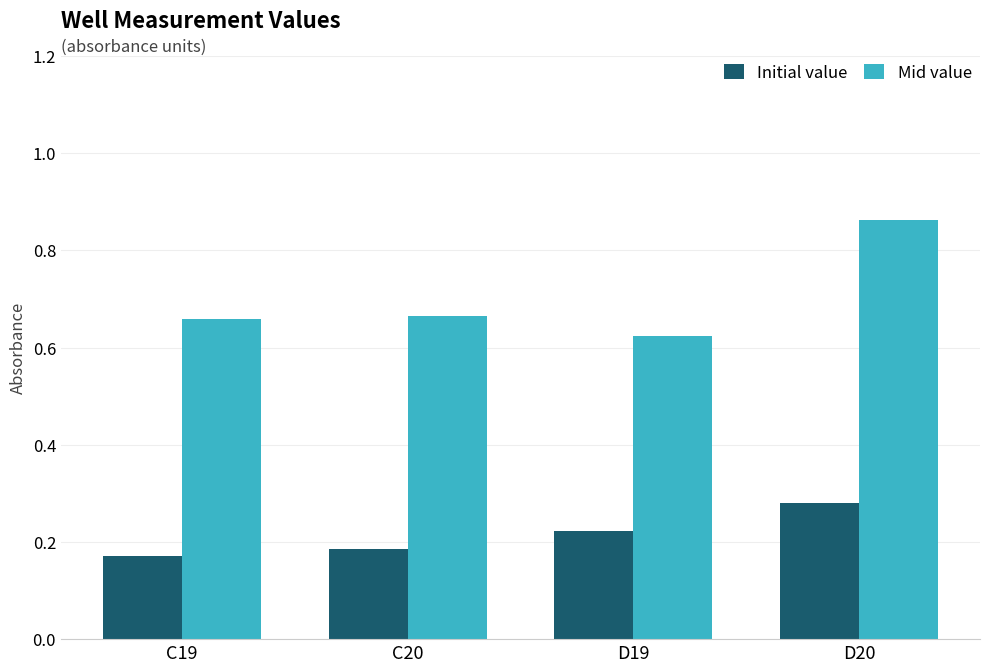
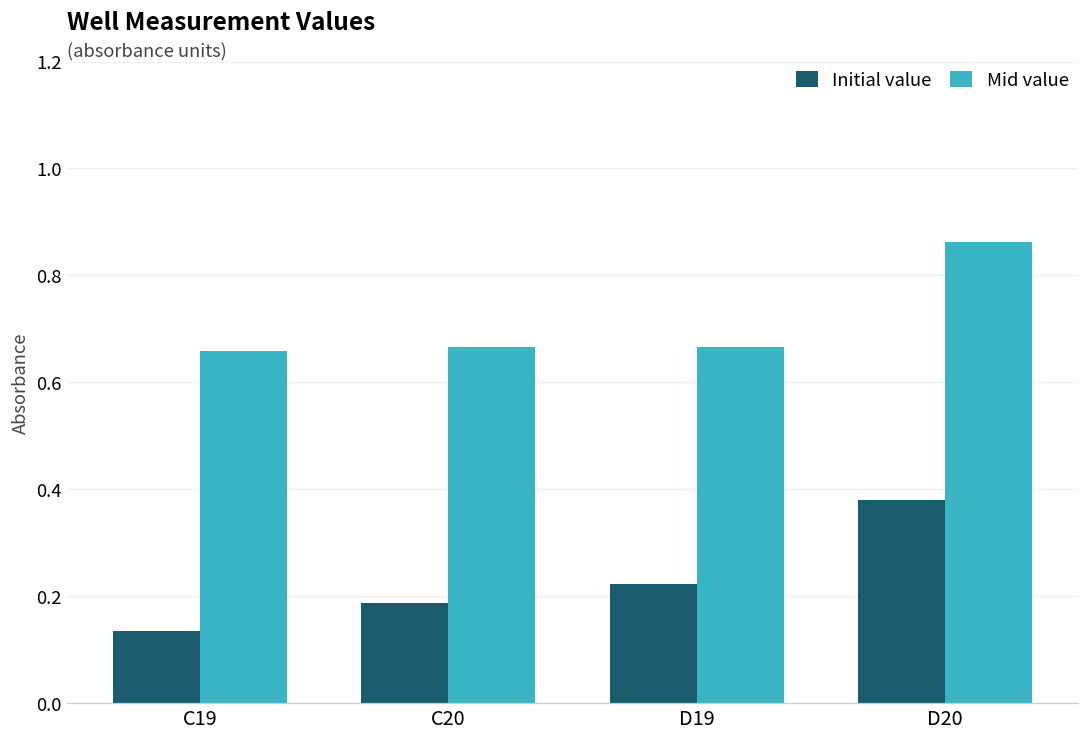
  {
    "Initial value": {
-     "C19": 0.17,
+     "C19": 0.14,
      "C20": 0.19,
      "D19": 0.22,
-     "D20": 0.28
+     "D20": 0.38
    },
    "Mid value": {
      "C19": 0.66,
      "C20": 0.67,
-     "D19": 0.62,
+     "D19": 0.67,
      "D20": 0.86
    }
  }
